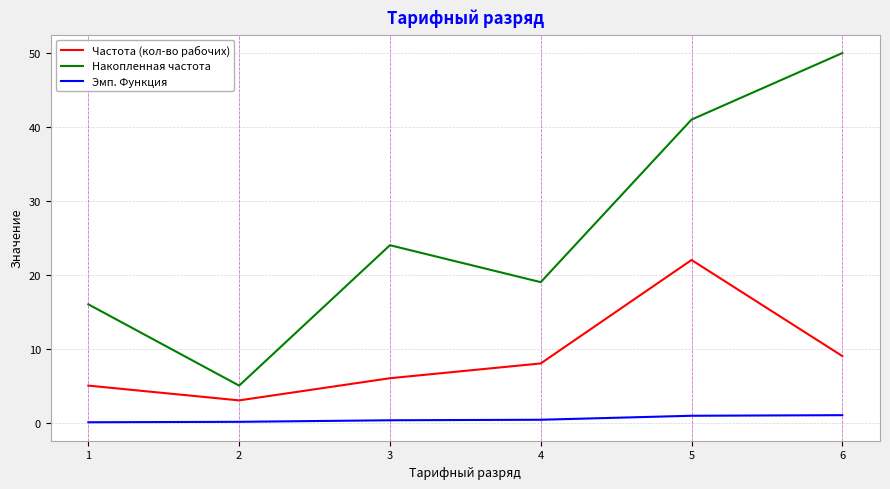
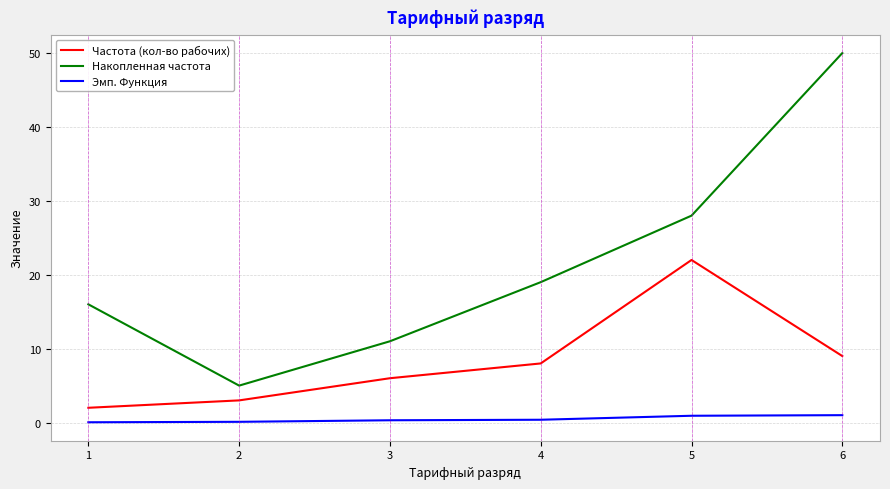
  {
    "Частота (кол-во рабочих)": {
-     "1": 5,
+     "1": 2,
      "2": 3,
      "3": 6,
      "4": 8,
      "5": 22,
      "6": 9
    },
    "Накопленная частота": {
      "1": 16,
      "2": 5,
-     "3": 24,
+     "3": 11,
      "4": 19,
-     "5": 41,
+     "5": 28,
      "6": 50
    },
    "Эмп. Функция": {
      "1": 0,
      "2": 0,
      "3": 0,
      "4": 0,
      "5": 1,
      "6": 1
    }
  }
